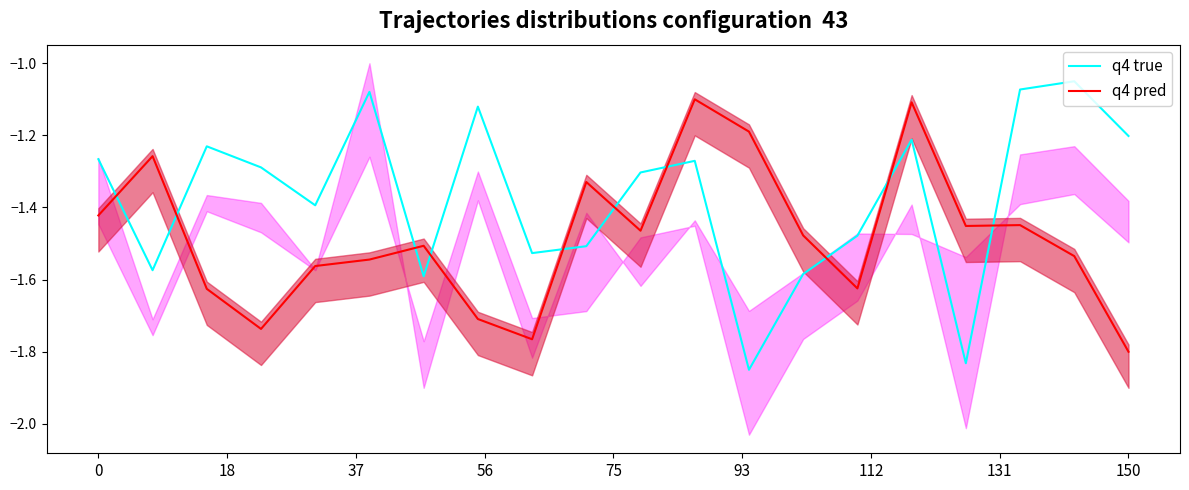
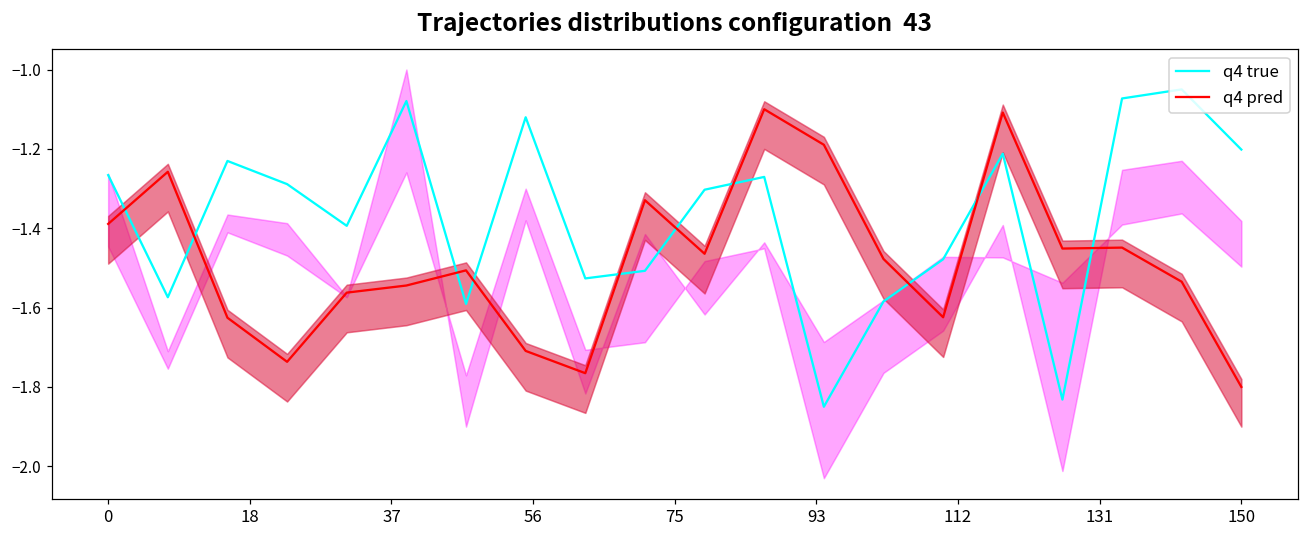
  {
    "q4 true": {
      "150": -1.20
    },
    "q4 pred": {
-     "0": -1.42,
+     "0": -1.39,
      "150": -1.80
    }
  }
